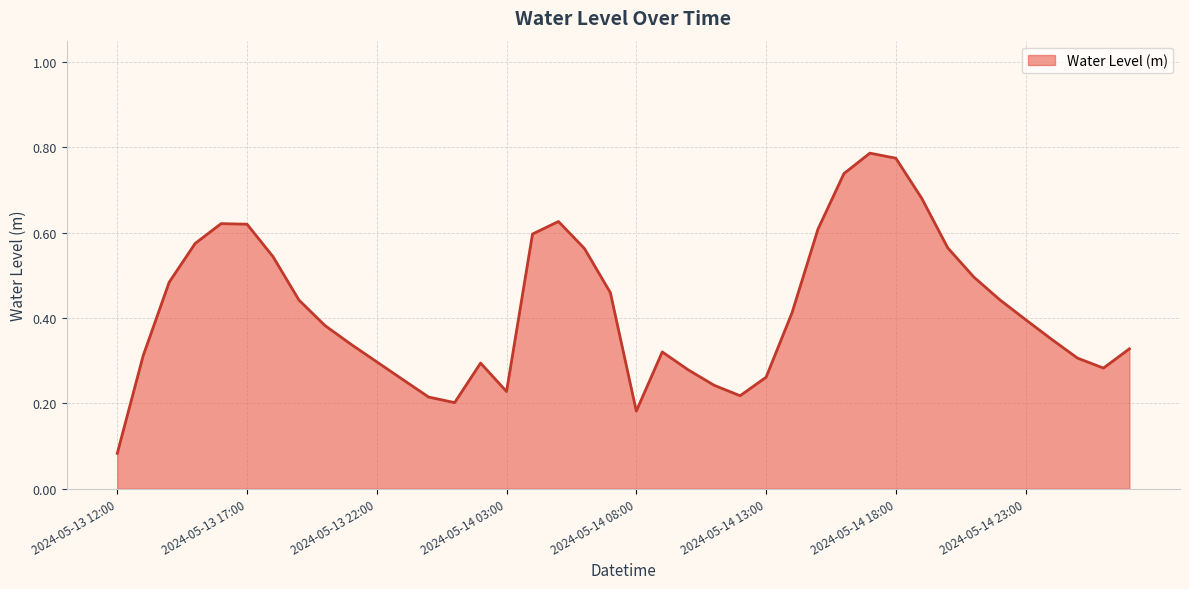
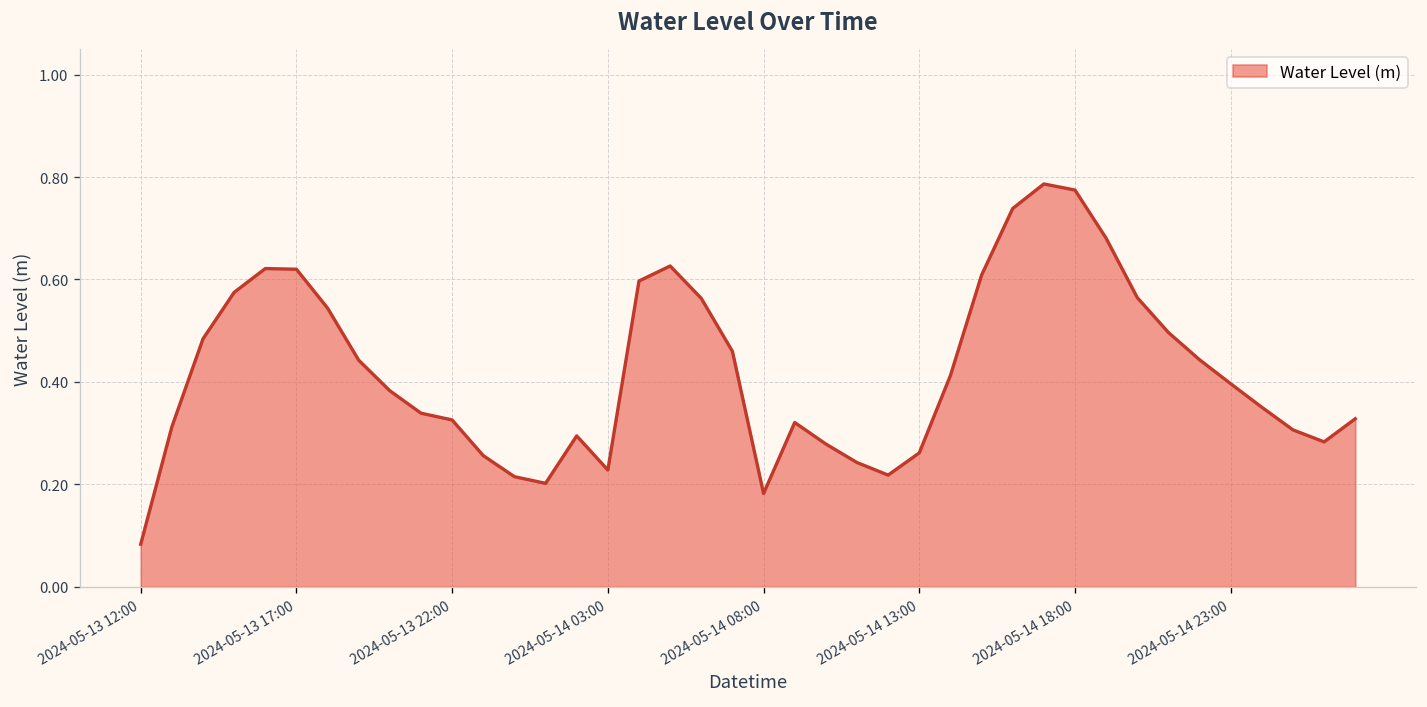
  {
    "2024-05-13 12:00": 0.08,
    "2024-05-13 17:00": 0.62,
-   "2024-05-13 22:00": 0.30,
+   "2024-05-13 22:00": 0.33,
    "2024-05-14 03:00": 0.23,
    "2024-05-14 08:00": 0.18,
    "2024-05-14 13:00": 0.26,
    "2024-05-14 18:00": 0.77,
    "2024-05-14 23:00": 0.40
  }
